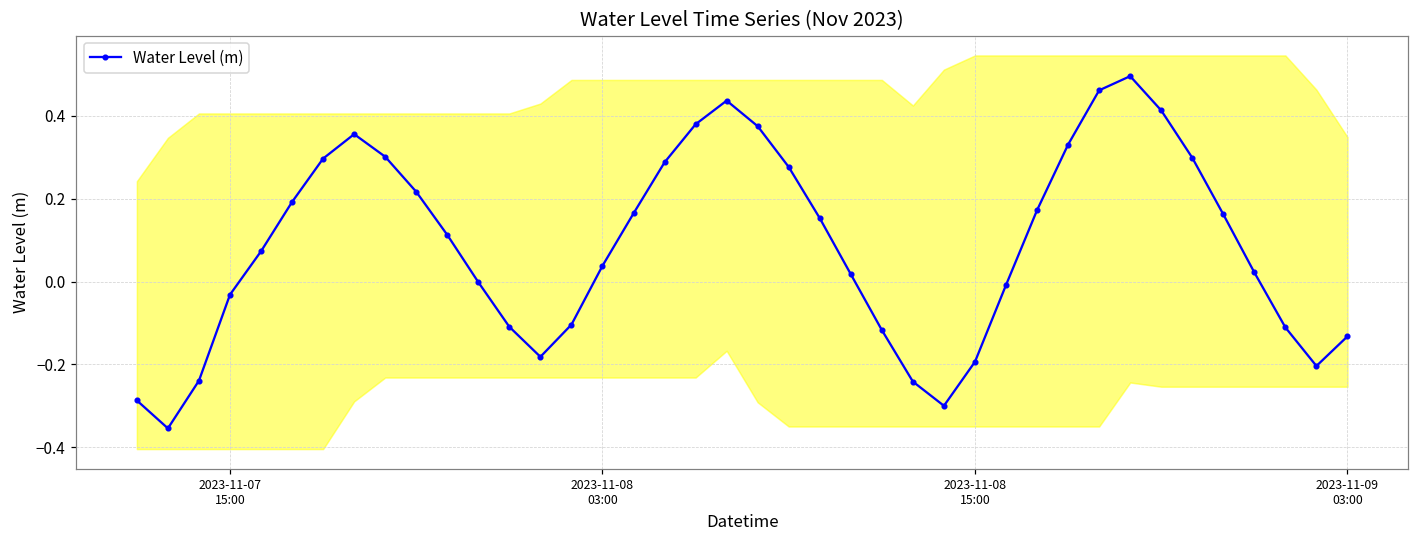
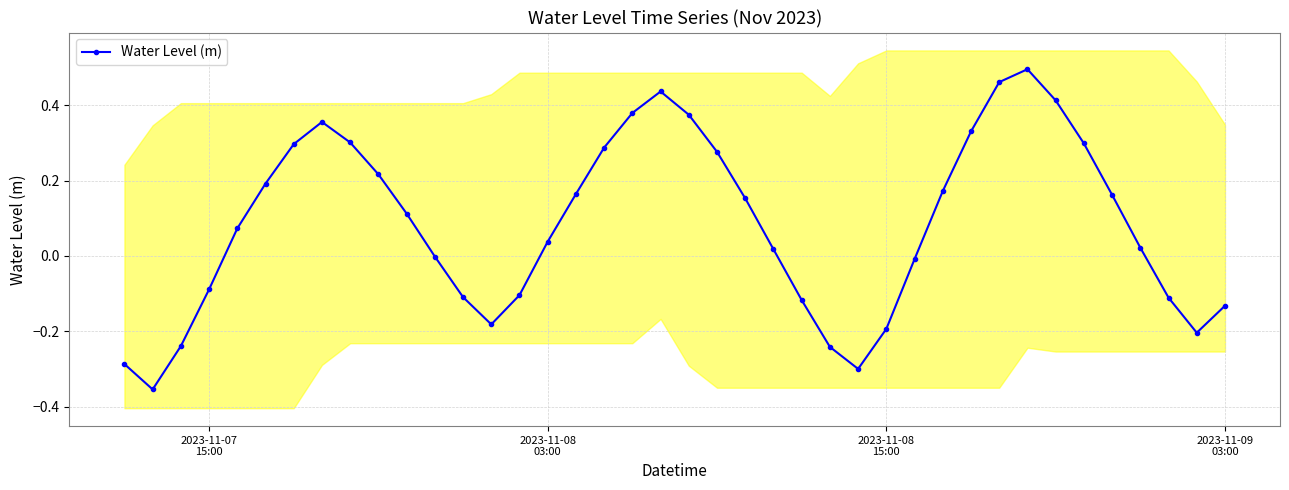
  {
    "Water Level (m)": {
-     "2023-11-07 15:00": -0.03,
+     "2023-11-07 15:00": -0.09,
      "2023-11-08 03:00": 0.04,
      "2023-11-08 15:00": -0.19,
      "2023-11-09 03:00": -0.13
    }
  }
